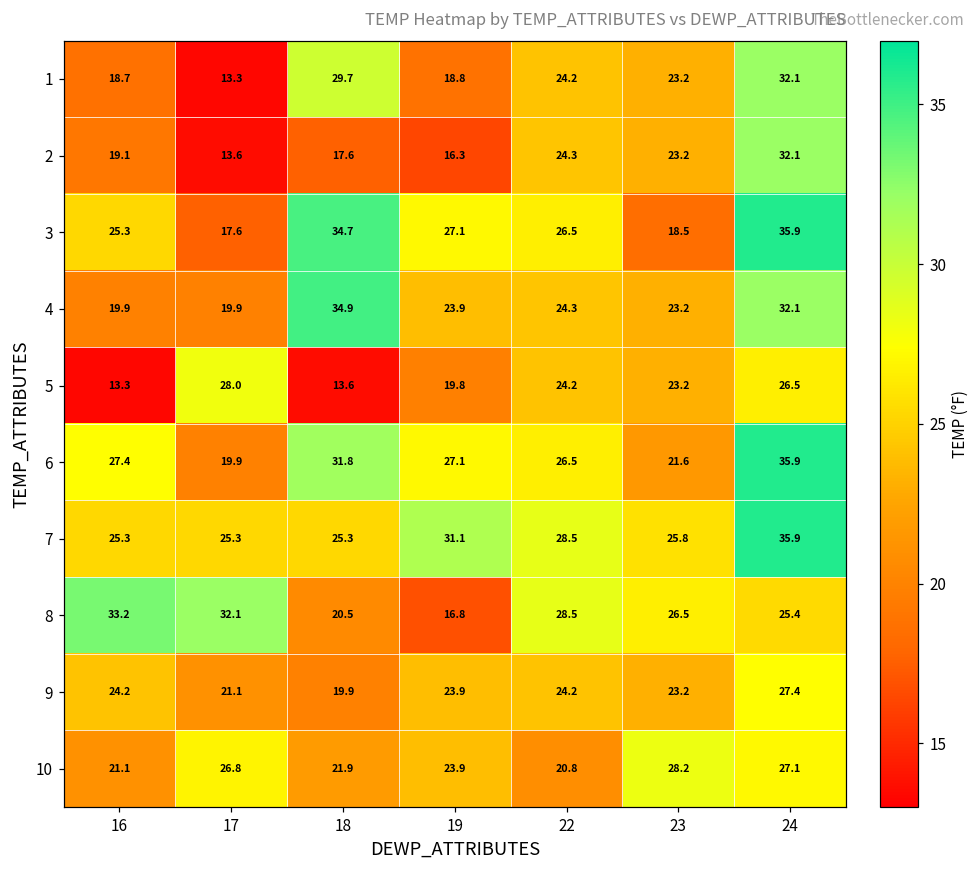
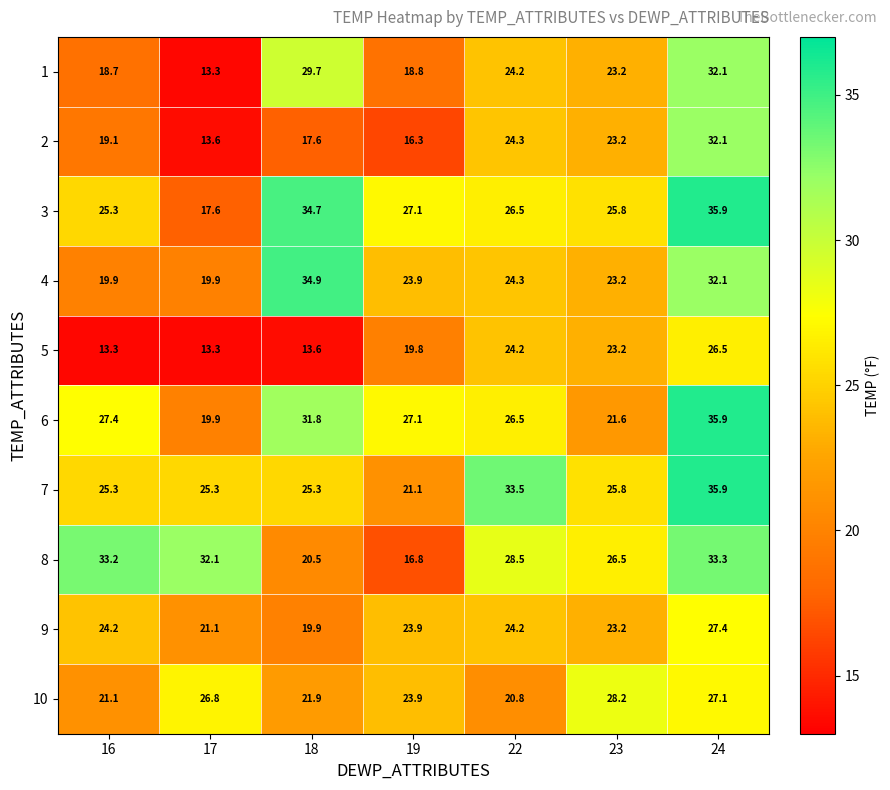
  {
    "1": {
      "16": 18.7,
      "17": 13.3,
      "18": 29.7,
      "19": 18.8,
      "22": 24.2,
      "23": 23.2,
      "24": 32.1
    },
    "2": {
      "16": 19.1,
      "17": 13.6,
      "18": 17.6,
      "19": 16.3,
      "22": 24.3,
      "23": 23.2,
      "24": 32.1
    },
    "3": {
      "16": 25.3,
      "17": 17.6,
      "18": 34.7,
      "19": 27.1,
      "22": 26.5,
-     "23": 18.5,
+     "23": 25.8,
      "24": 35.9
    },
    "4": {
      "16": 19.9,
      "17": 19.9,
      "18": 34.9,
      "19": 23.9,
      "22": 24.3,
      "23": 23.2,
      "24": 32.1
    },
    "5": {
      "16": 13.3,
-     "17": 28.0,
+     "17": 13.3,
      "18": 13.6,
      "19": 19.8,
      "22": 24.2,
      "23": 23.2,
      "24": 26.5
    },
    "6": {
      "16": 27.4,
      "17": 19.9,
      "18": 31.8,
      "19": 27.1,
      "22": 26.5,
      "23": 21.6,
      "24": 35.9
    },
    "7": {
      "16": 25.3,
      "17": 25.3,
      "18": 25.3,
-     "19": 31.1,
-     "22": 28.5,
+     "19": 21.1,
+     "22": 33.5,
      "23": 25.8,
      "24": 35.9
    },
    "8": {
      "16": 33.2,
      "17": 32.1,
      "18": 20.5,
      "19": 16.8,
      "22": 28.5,
      "23": 26.5,
-     "24": 25.4
+     "24": 33.3
    },
    "9": {
      "16": 24.2,
      "17": 21.1,
      "18": 19.9,
      "19": 23.9,
      "22": 24.2,
      "23": 23.2,
      "24": 27.4
    },
    "10": {
      "16": 21.1,
      "17": 26.8,
      "18": 21.9,
      "19": 23.9,
      "22": 20.8,
      "23": 28.2,
      "24": 27.1
    }
  }
